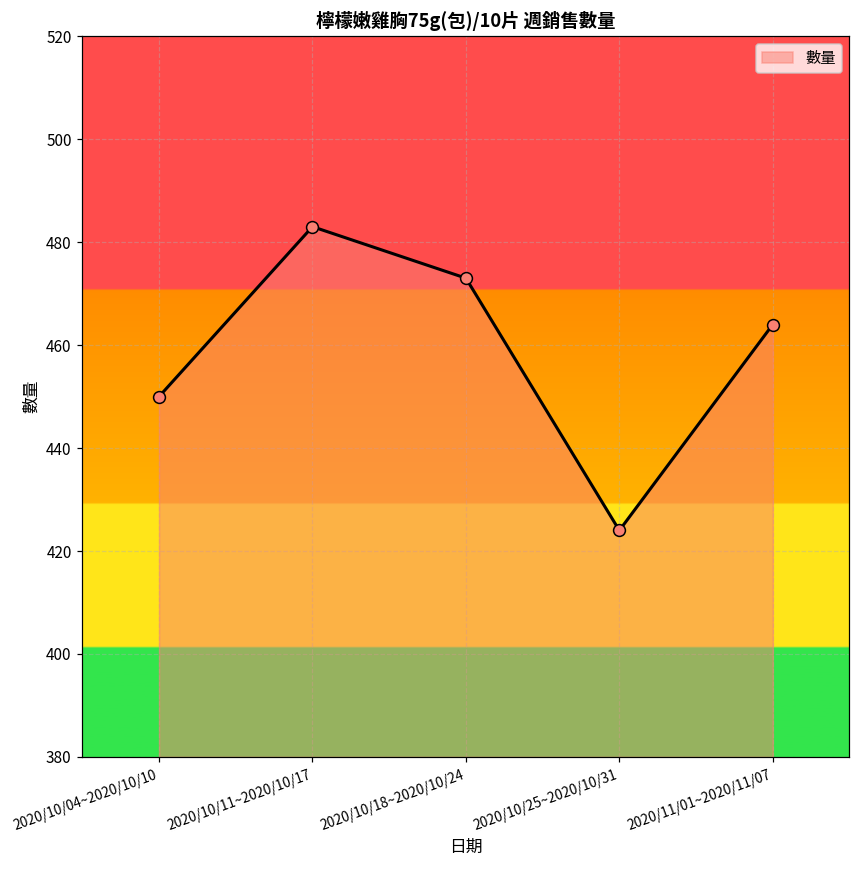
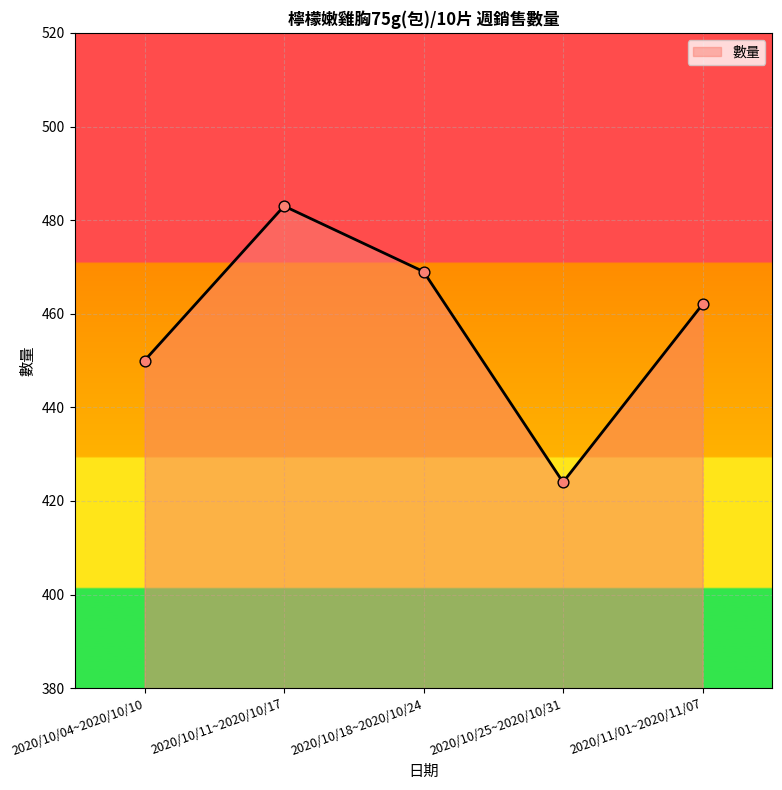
  {
    "2020/10/04~2020/10/10": 450,
    "2020/10/11~2020/10/17": 483,
-   "2020/10/18~2020/10/24": 473,
+   "2020/10/18~2020/10/24": 469,
    "2020/10/25~2020/10/31": 424,
-   "2020/11/01~2020/11/07": 464
+   "2020/11/01~2020/11/07": 462
  }
